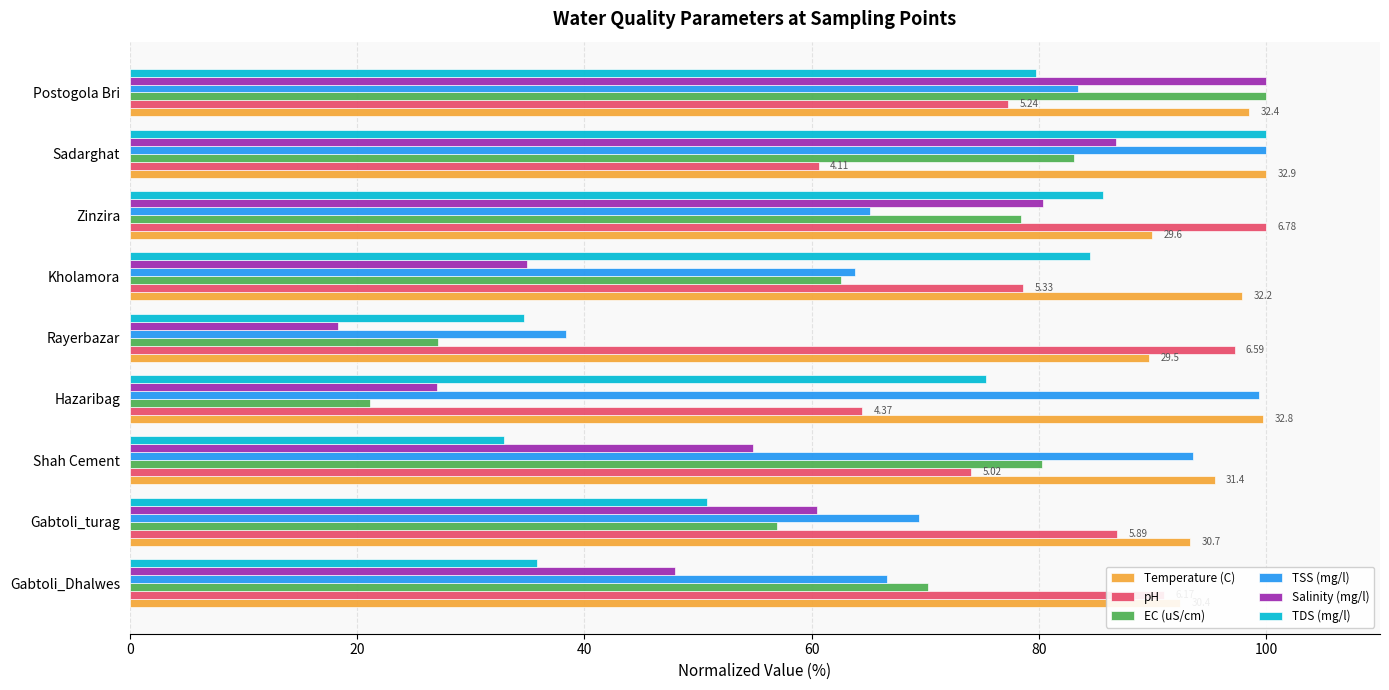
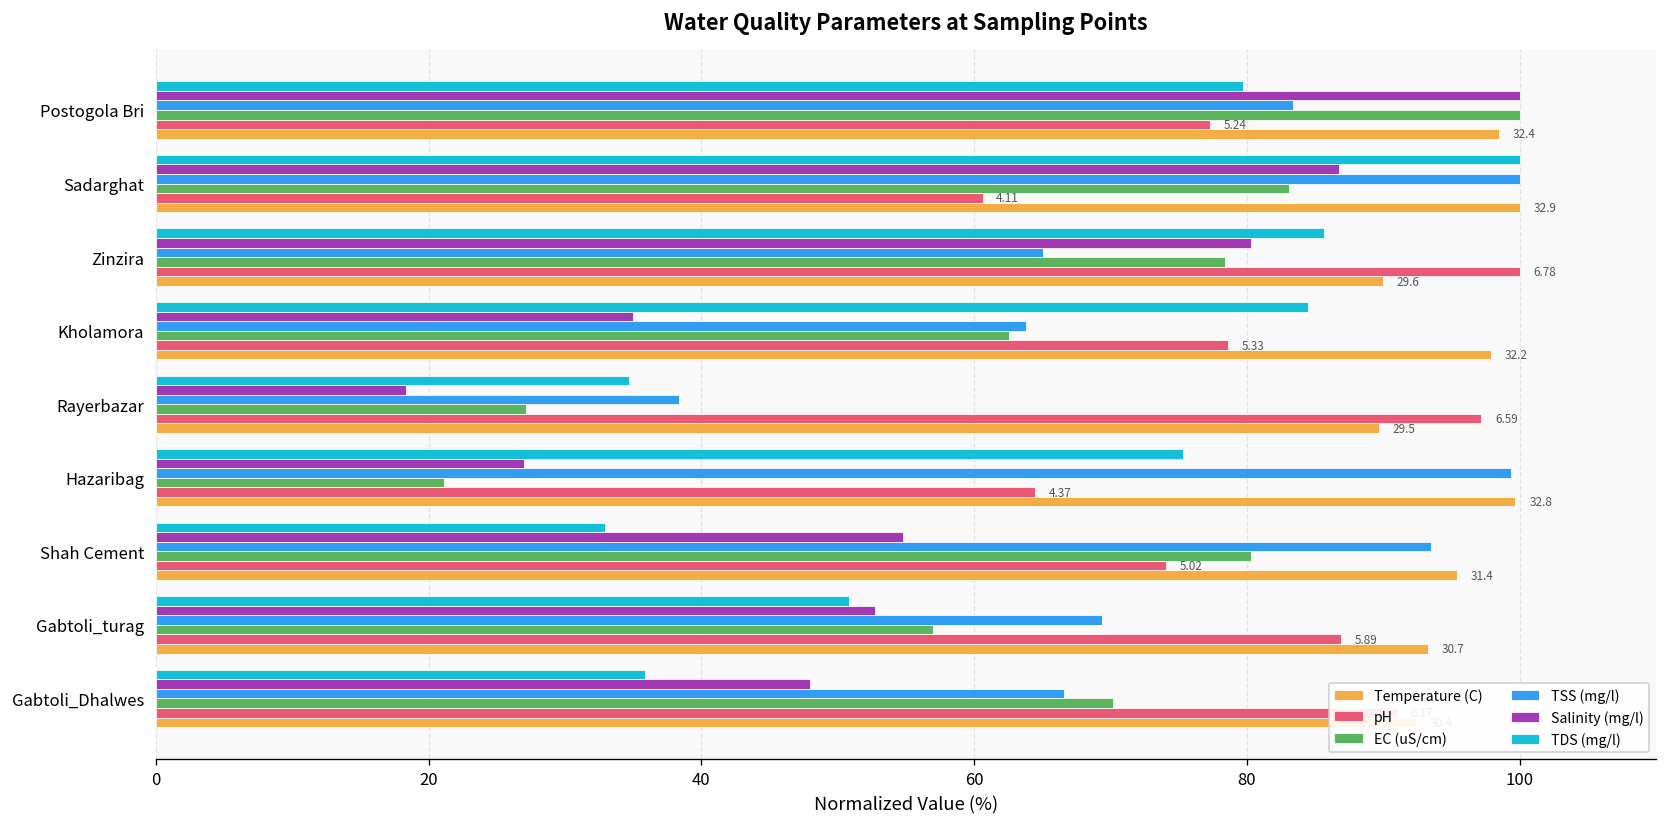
  {
    "EC (uS/cm)": {
      "Sadarghat": 83.1,
      "Zinzira": 78.4,
      "Kholamora": 62.6,
      "Rayerbazar": 27.1,
      "Hazaribag": 21.1,
      "Shah Cement": 80.3,
      "Gabtoli_turag": 57.0,
      "Gabtoli_Dhalwes": 70.2
    },
    "Salinity (mg/l)": {
      "Postogola Bri": 100.0,
      "Sadarghat": 86.8,
      "Zinzira": 80.3,
      "Kholamora": 35.0,
      "Rayerbazar": 18.3,
      "Hazaribag": 27.0,
      "Shah Cement": 54.8,
-     "Gabtoli_turag": 60.4,
+     "Gabtoli_turag": 52.7,
      "Gabtoli_Dhalwes": 48.0
    }
  }
